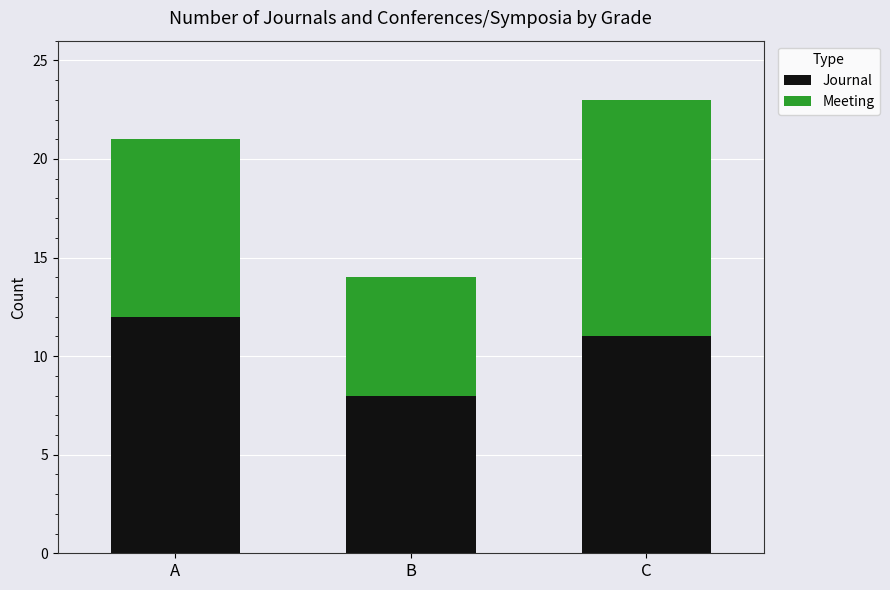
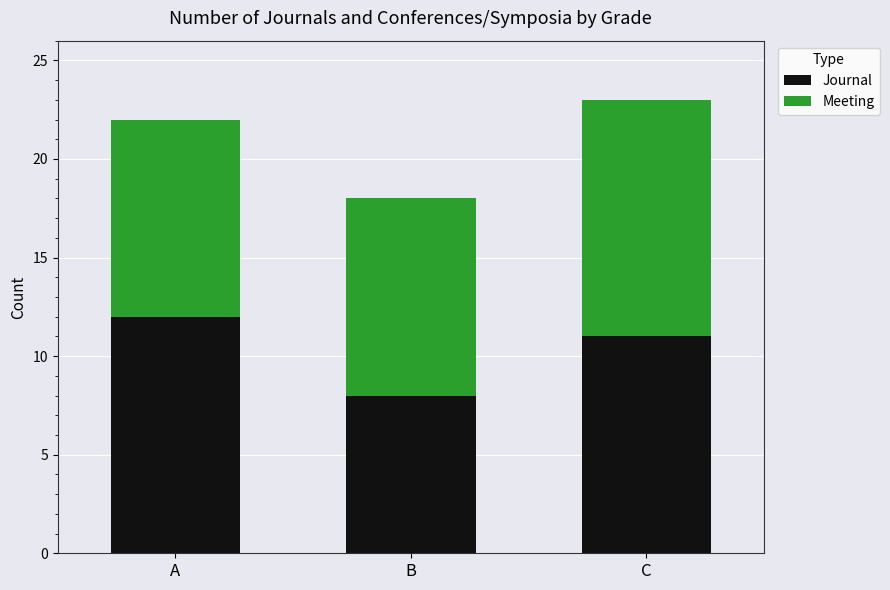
  {
    "Journal": {
      "A": 12,
      "B": 8,
      "C": 11
    },
    "Meeting": {
-     "A": 9,
-     "B": 6,
+     "A": 10,
+     "B": 10,
      "C": 12
    }
  }
